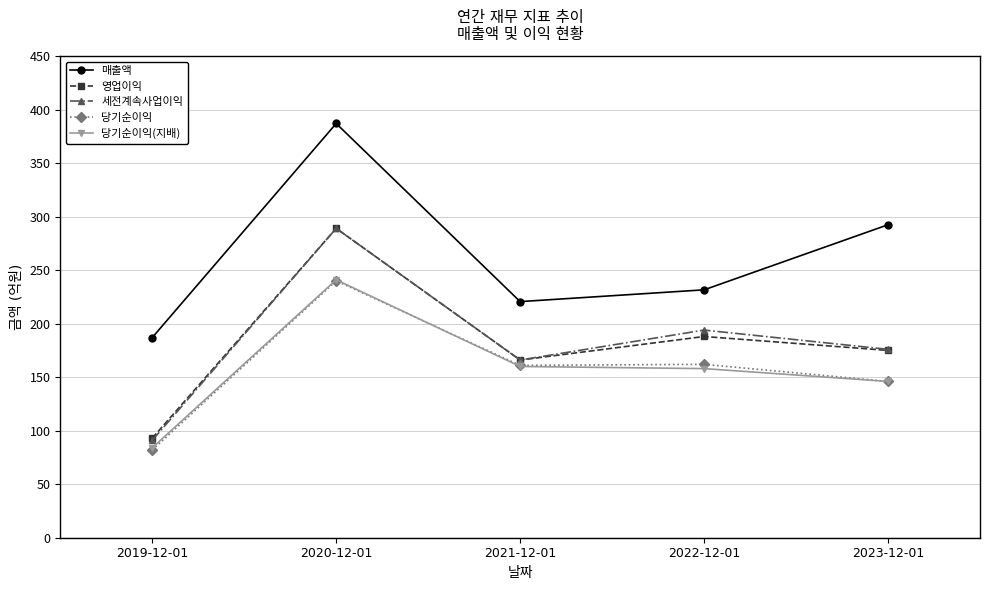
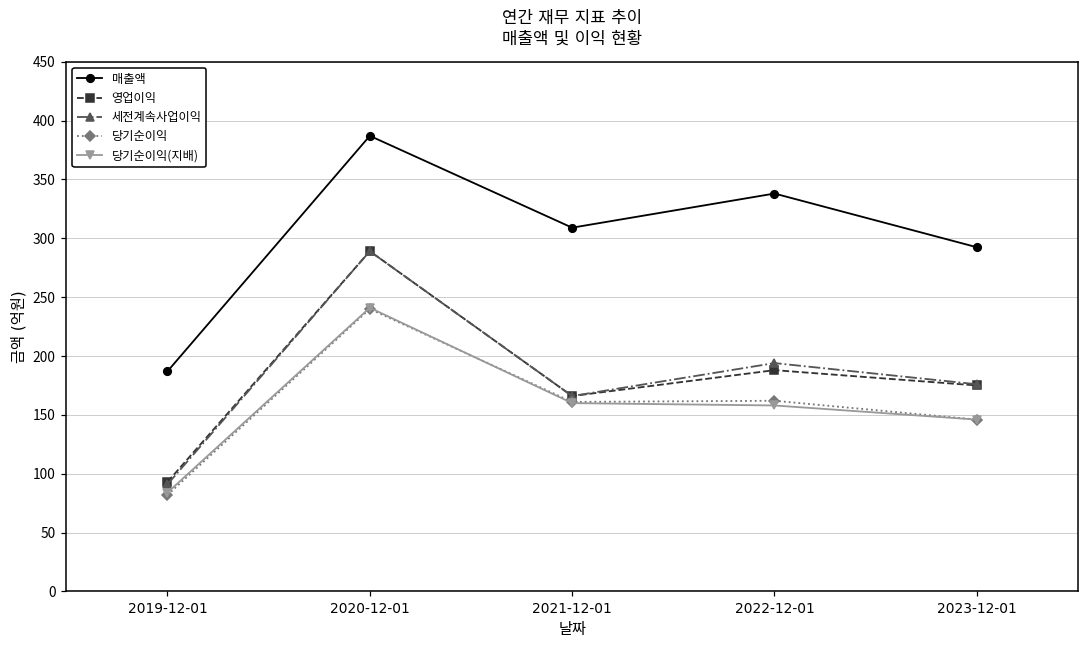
  {
    "매출액": {
      "2019-12-01": 187,
      "2020-12-01": 387,
-     "2021-12-01": 221,
-     "2022-12-01": 232,
+     "2021-12-01": 309,
+     "2022-12-01": 338,
      "2023-12-01": 292
    }
  }
